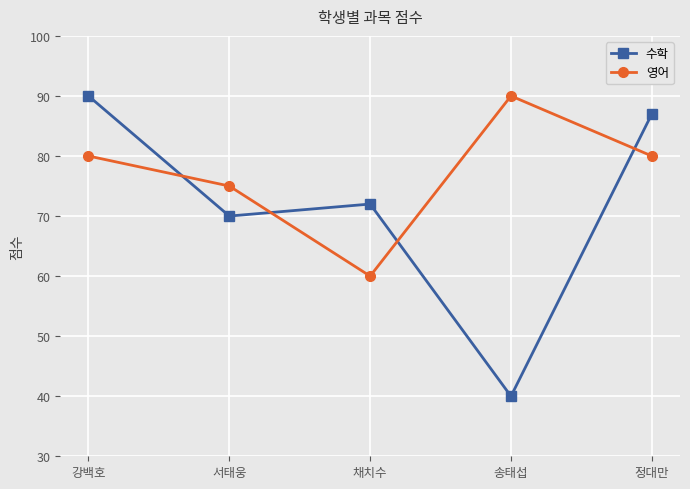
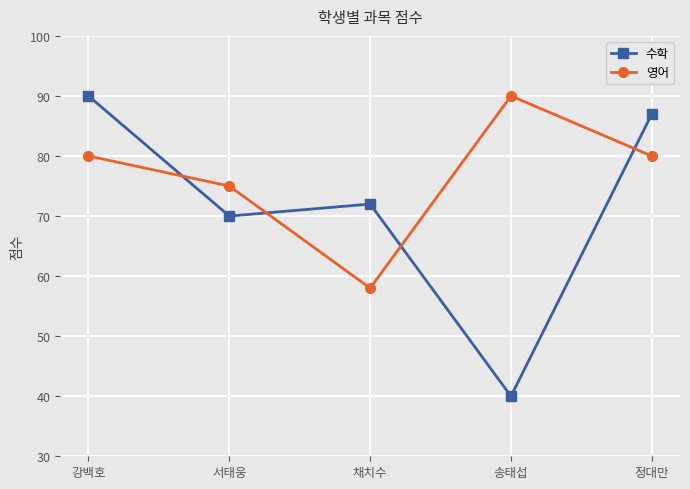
  {
    "수학": {
      "강백호": 90,
      "서태웅": 70,
      "채치수": 72,
      "송태섭": 40,
      "정대만": 87
    },
    "영어": {
      "강백호": 80,
      "서태웅": 75,
-     "채치수": 60,
+     "채치수": 58,
      "송태섭": 90,
      "정대만": 80
    }
  }
